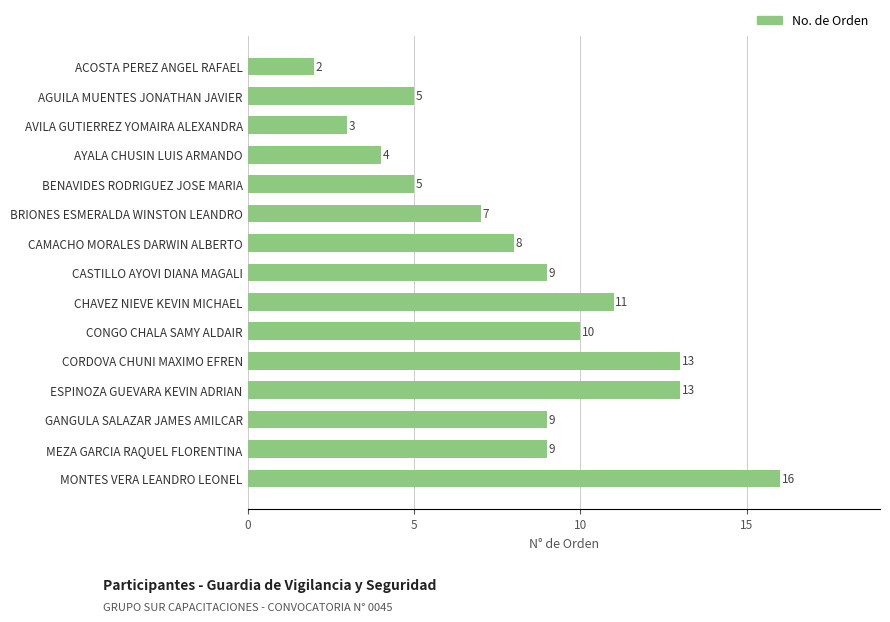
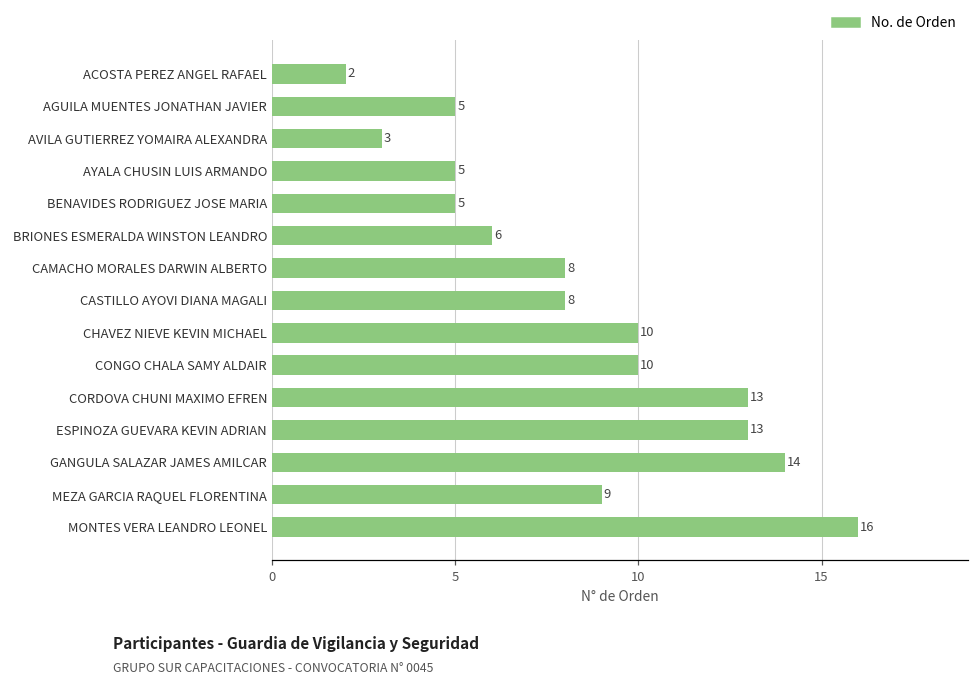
  {
    "ACOSTA PEREZ ANGEL RAFAEL": 2,
    "AGUILA MUENTES JONATHAN JAVIER": 5,
    "AVILA GUTIERREZ YOMAIRA ALEXANDRA": 3,
-   "AYALA CHUSIN LUIS ARMANDO": 4,
+   "AYALA CHUSIN LUIS ARMANDO": 5,
    "BENAVIDES RODRIGUEZ JOSE MARIA": 5,
-   "BRIONES ESMERALDA WINSTON LEANDRO": 7,
+   "BRIONES ESMERALDA WINSTON LEANDRO": 6,
    "CAMACHO MORALES DARWIN ALBERTO": 8,
-   "CASTILLO AYOVI DIANA MAGALI": 9,
-   "CHAVEZ NIEVE KEVIN MICHAEL": 11,
+   "CASTILLO AYOVI DIANA MAGALI": 8,
+   "CHAVEZ NIEVE KEVIN MICHAEL": 10,
    "CONGO CHALA SAMY ALDAIR": 10,
    "CORDOVA CHUNI MAXIMO EFREN": 13,
    "ESPINOZA GUEVARA KEVIN ADRIAN": 13,
-   "GANGULA SALAZAR JAMES AMILCAR": 9,
+   "GANGULA SALAZAR JAMES AMILCAR": 14,
    "MEZA GARCIA RAQUEL FLORENTINA": 9,
    "MONTES VERA LEANDRO LEONEL": 16
  }
